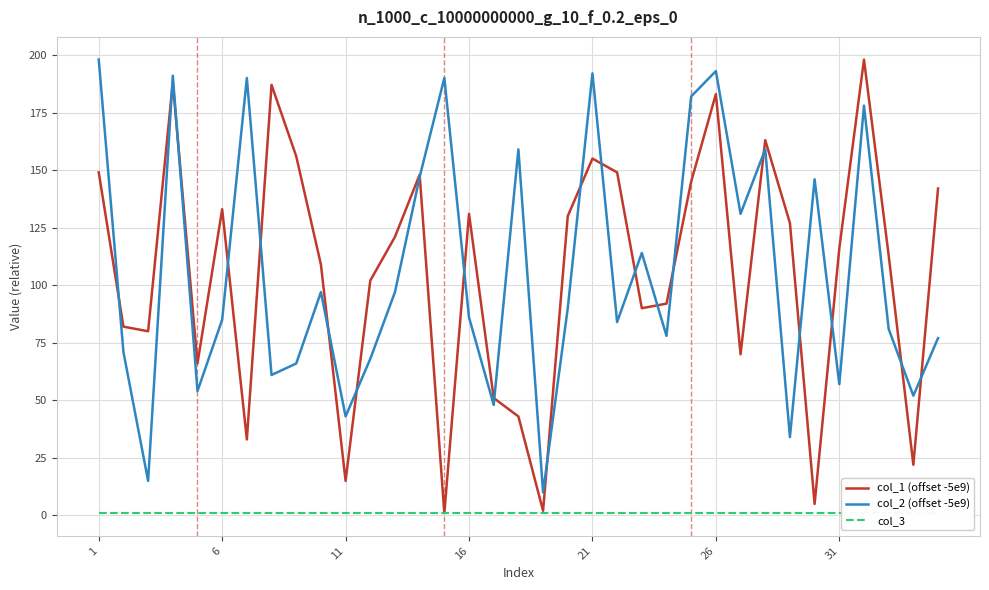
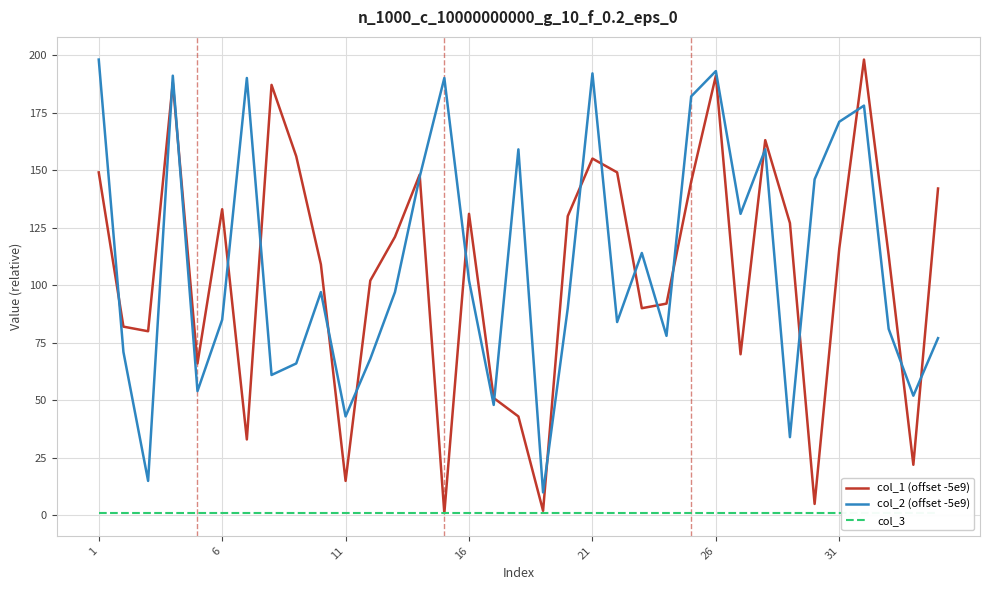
  {
    "col_1 (offset -5e9)": {
      "1": 149,
      "6": 133,
      "11": 15,
      "16": 131,
      "21": 155,
-     "26": 183,
+     "26": 191,
      "31": 116
    },
    "col_2 (offset -5e9)": {
      "1": 198,
      "6": 85,
      "11": 43,
-     "16": 86,
+     "16": 102,
      "21": 192,
      "26": 193,
-     "31": 57
+     "31": 171
    },
    "col_3": {
      "1": 1,
      "6": 1,
      "11": 1,
      "16": 1,
      "21": 1,
      "26": 1,
      "31": 1
    }
  }
